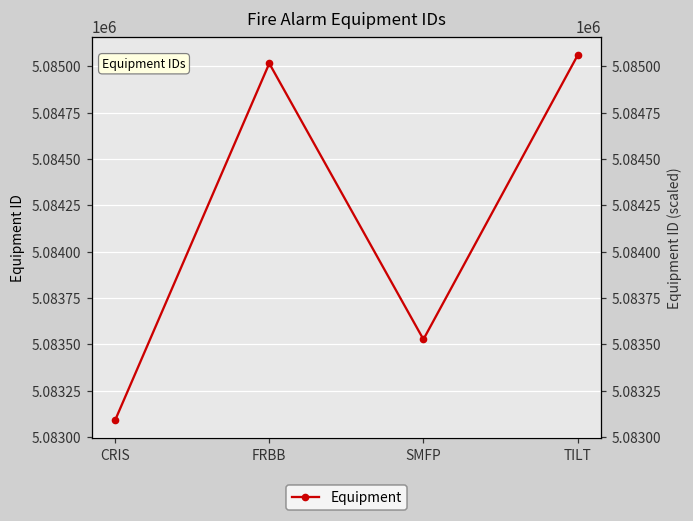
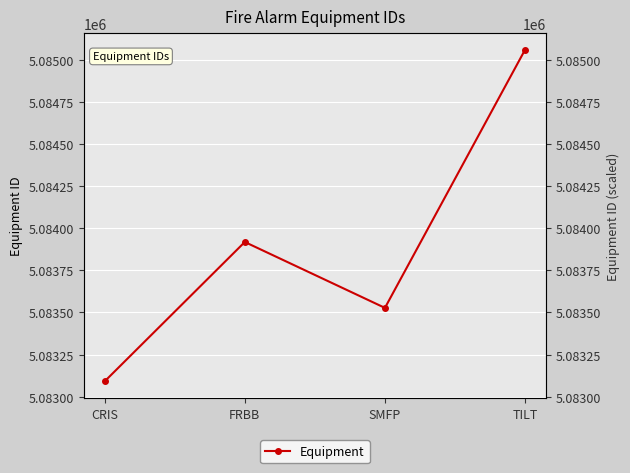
  {
    "CRIS": 5083090,
-   "FRBB": 5085020,
+   "FRBB": 5083920,
    "SMFP": 5083530,
    "TILT": 5085060
  }
